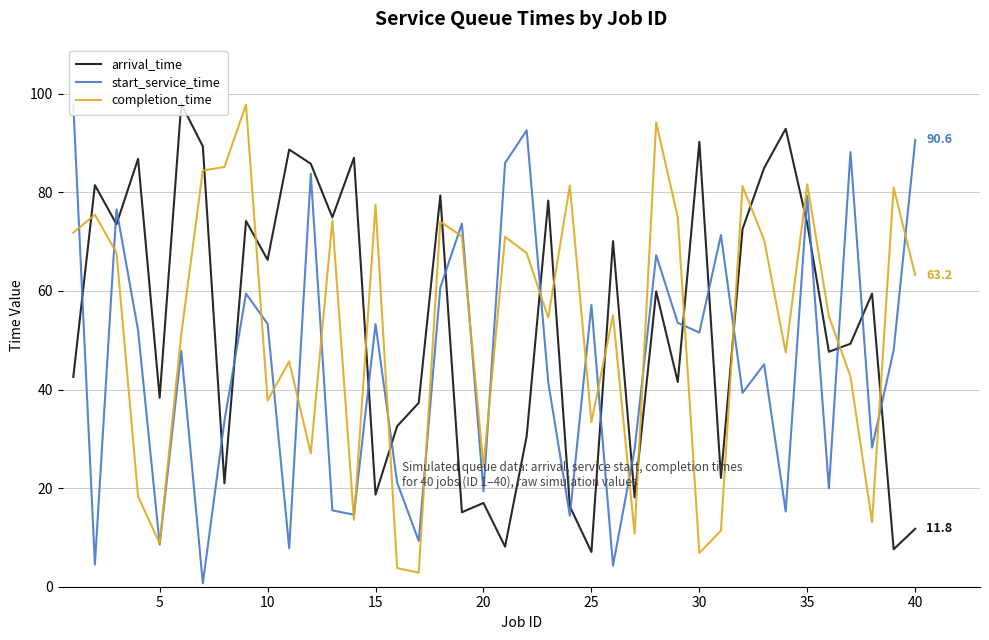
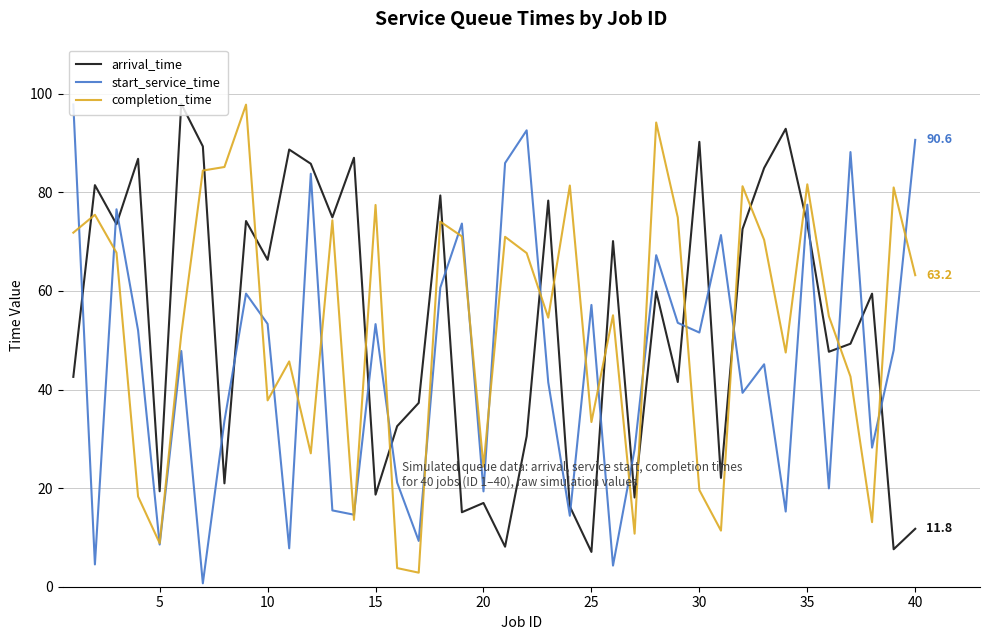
  {
    "arrival_time": {
-     "5": 38,
+     "5": 19,
      "10": 66,
      "15": 19,
      "20": 17,
      "25": 7,
      "30": 90,
      "35": 74
    },
    "start_service_time": {
      "10": 53,
      "15": 53,
      "20": 19,
      "25": 57,
      "30": 52,
-     "35": 79
+     "35": 78
    },
    "completion_time": {
      "10": 38,
      "15": 77,
      "25": 33,
-     "30": 7,
+     "30": 20,
      "35": 82
    }
  }
